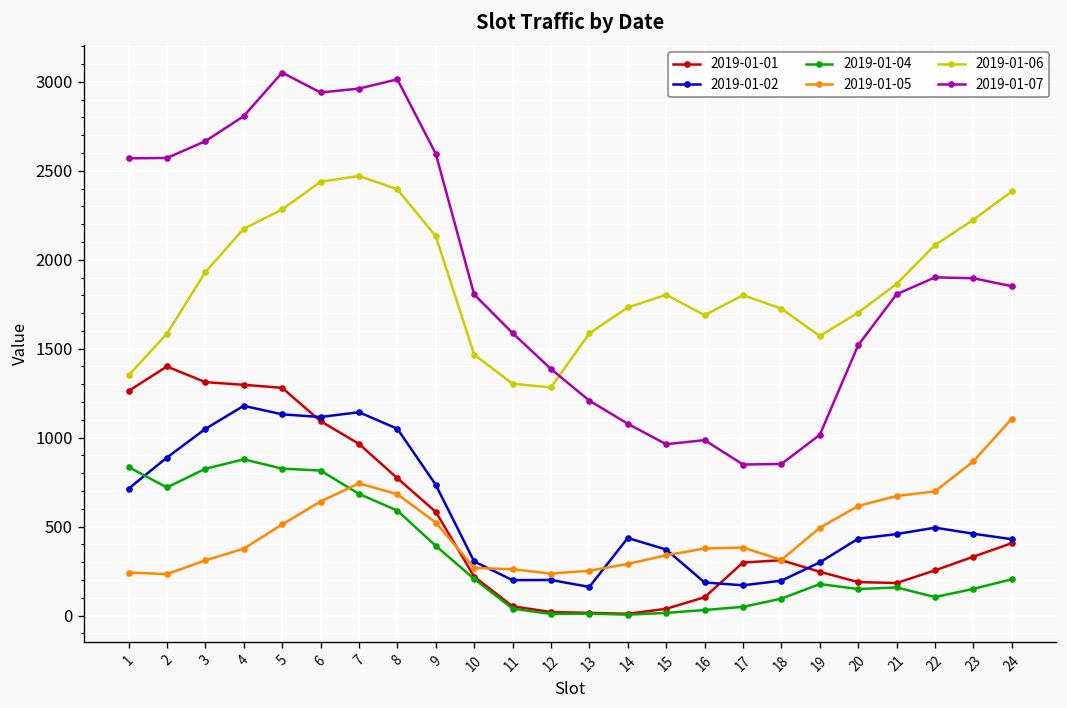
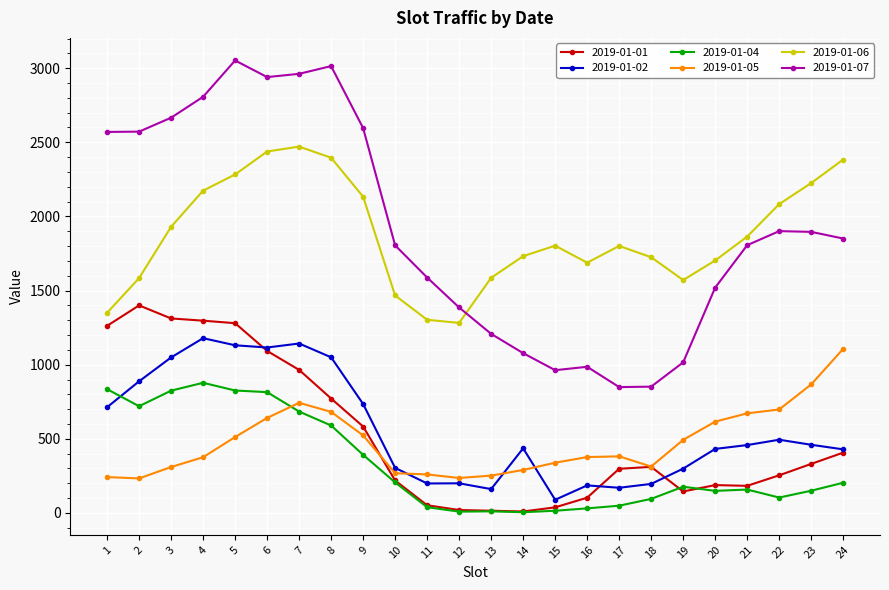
  {
    "2019-01-01": {
      "1": 1260,
      "2": 1400,
      "3": 1310,
      "4": 1300,
      "5": 1280,
      "6": 1090,
      "7": 970,
      "8": 770,
      "9": 580,
      "15": 40,
      "16": 100,
      "17": 300,
-     "19": 250,
+     "19": 150,
      "20": 190,
      "21": 180,
      "22": 250,
      "23": 330,
      "24": 410
    },
    "2019-01-02": {
      "1": 710,
      "2": 890,
      "3": 1050,
      "4": 1180,
      "5": 1130,
      "6": 1120,
      "7": 1140,
      "8": 1050,
      "9": 740,
      "10": 300,
      "11": 200,
      "12": 200,
      "13": 160,
      "14": 440,
-     "15": 370,
+     "15": 90,
      "16": 190,
      "17": 170,
      "18": 200,
      "19": 300,
      "20": 430,
      "21": 460,
      "22": 490,
      "23": 460,
      "24": 430
    },
    "2019-01-04": {
      "1": 840,
      "2": 720,
      "3": 830,
      "4": 880,
      "5": 830,
      "6": 820,
      "7": 680,
      "8": 590,
      "9": 390,
      "15": 20,
      "16": 30,
      "17": 50,
      "18": 100,
      "19": 180,
      "20": 150,
      "21": 160,
      "22": 100,
      "23": 150,
      "24": 200
    },
    "2019-01-05": {
      "1": 240,
      "2": 230,
      "3": 310,
      "4": 380,
      "5": 510,
      "6": 640,
      "7": 740,
      "8": 680,
      "9": 520,
      "10": 270,
      "11": 260,
      "12": 240,
      "13": 250,
      "14": 290,
      "15": 340,
      "16": 380,
      "17": 380,
      "19": 490,
      "20": 620,
      "21": 670,
      "22": 700,
      "23": 870,
      "24": 1110
    },
    "2019-01-06": {
      "1": 1350,
      "2": 1580,
      "3": 1930,
      "4": 2170,
      "5": 2280,
      "6": 2440,
      "7": 2470,
      "8": 2400,
      "9": 2130,
      "10": 1470,
      "11": 1300,
      "12": 1280,
      "13": 1590,
      "14": 1730,
      "15": 1800,
      "16": 1690,
      "17": 1800,
      "18": 1730,
      "19": 1570,
      "20": 1700,
      "21": 1860,
      "22": 2080,
      "23": 2230,
      "24": 2380
    },
    "2019-01-07": {
      "1": 2570,
      "2": 2570,
      "3": 2670,
      "4": 2810,
      "5": 3050,
      "6": 2940,
      "7": 2960,
      "8": 3010,
      "9": 2600,
      "10": 1810,
      "11": 1590,
      "12": 1390,
      "13": 1210,
      "14": 1080,
      "15": 960,
      "16": 990,
      "17": 850,
      "18": 850,
      "19": 1020,
      "20": 1520,
      "21": 1810,
      "22": 1900,
      "23": 1900,
      "24": 1850
    }
  }
